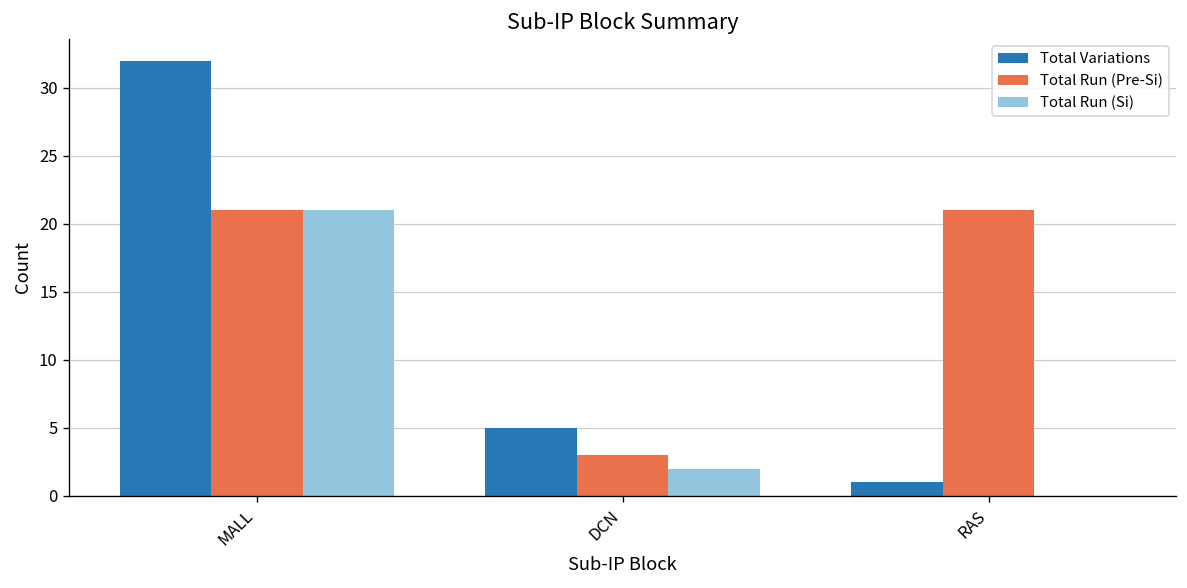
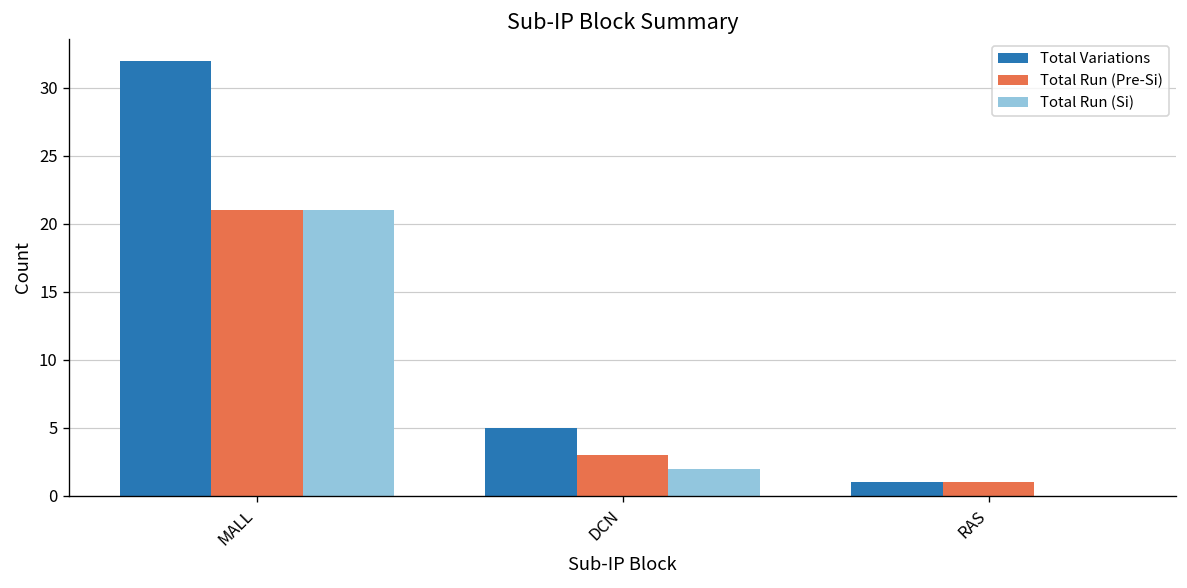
  {
    "Total Variations": {
      "MALL": 32,
      "DCN": 5,
      "RAS": 1
    },
    "Total Run (Pre-Si)": {
      "MALL": 21,
      "DCN": 3,
-     "RAS": 21
+     "RAS": 1
    },
    "Total Run (Si)": {
      "MALL": 21,
      "DCN": 2,
      "RAS": 0
    }
  }
